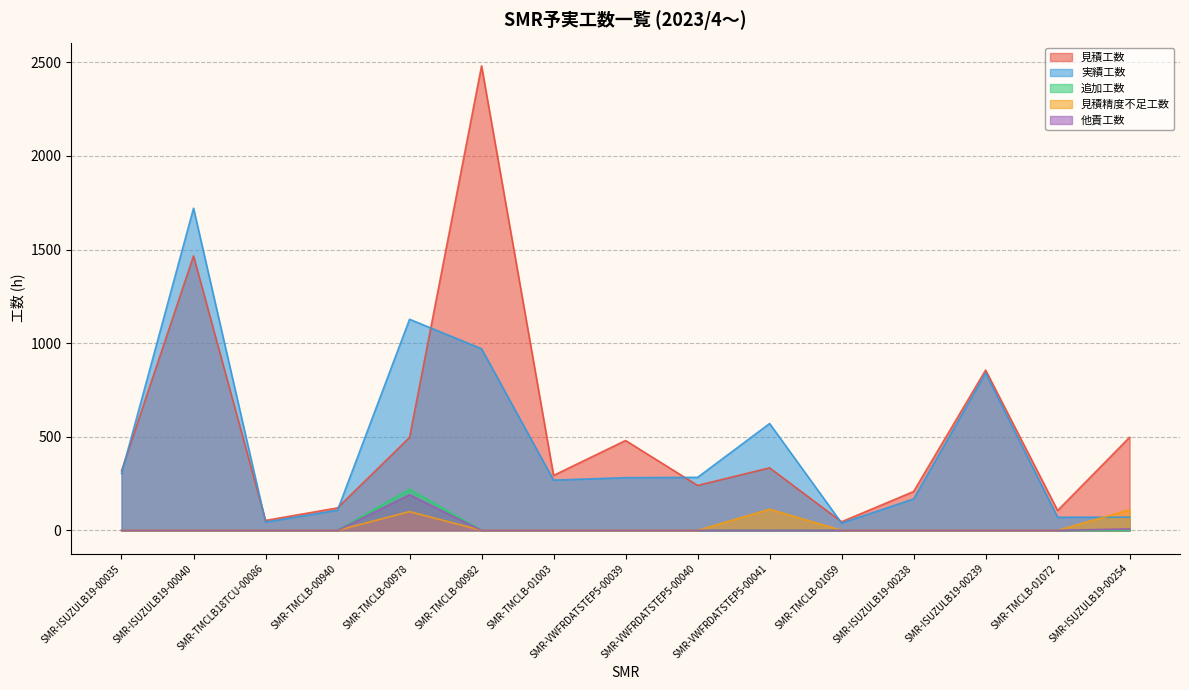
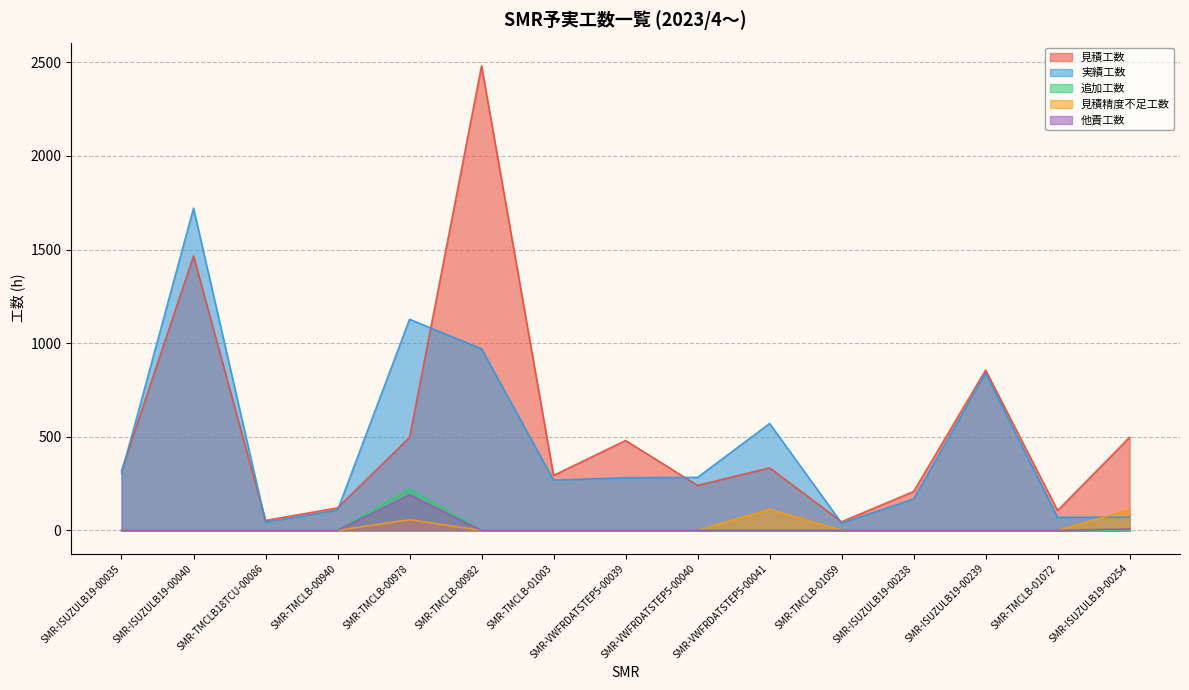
  {
    "見積工数": {
      "SMR-ISUZULB19-00035": 320,
      "SMR-ISUZULB19-00040": 1470,
      "SMR-TMCLB-00978": 500,
      "SMR-TMCLB-00982": 2480,
      "SMR-TMCLB-01003": 290,
      "SMR-VWFRDATSTEP5-00039": 480,
      "SMR-VWFRDATSTEP5-00040": 240,
      "SMR-VWFRDATSTEP5-00041": 330,
      "SMR-ISUZULB19-00238": 210,
      "SMR-ISUZULB19-00239": 860,
      "SMR-TMCLB-01072": 110,
      "SMR-ISUZULB19-00254": 500
    },
    "実績工数": {
      "SMR-ISUZULB19-00035": 300,
      "SMR-ISUZULB19-00040": 1720,
      "SMR-TMCLB-00978": 1130,
      "SMR-TMCLB-00982": 970,
      "SMR-TMCLB-01003": 270,
      "SMR-VWFRDATSTEP5-00039": 280,
      "SMR-VWFRDATSTEP5-00040": 280,
      "SMR-VWFRDATSTEP5-00041": 570,
      "SMR-ISUZULB19-00238": 170,
      "SMR-ISUZULB19-00239": 840,
      "SMR-TMCLB-01072": 70,
      "SMR-ISUZULB19-00254": 70
    },
    "追加工数": {
      "SMR-TMCLB-00978": 220
    },
    "見積精度不足工数": {
-     "SMR-TMCLB-00978": 100,
+     "SMR-TMCLB-00978": 60,
      "SMR-VWFRDATSTEP5-00041": 110,
      "SMR-ISUZULB19-00254": 110
    },
    "他責工数": {
      "SMR-TMCLB-00978": 190
    }
  }
